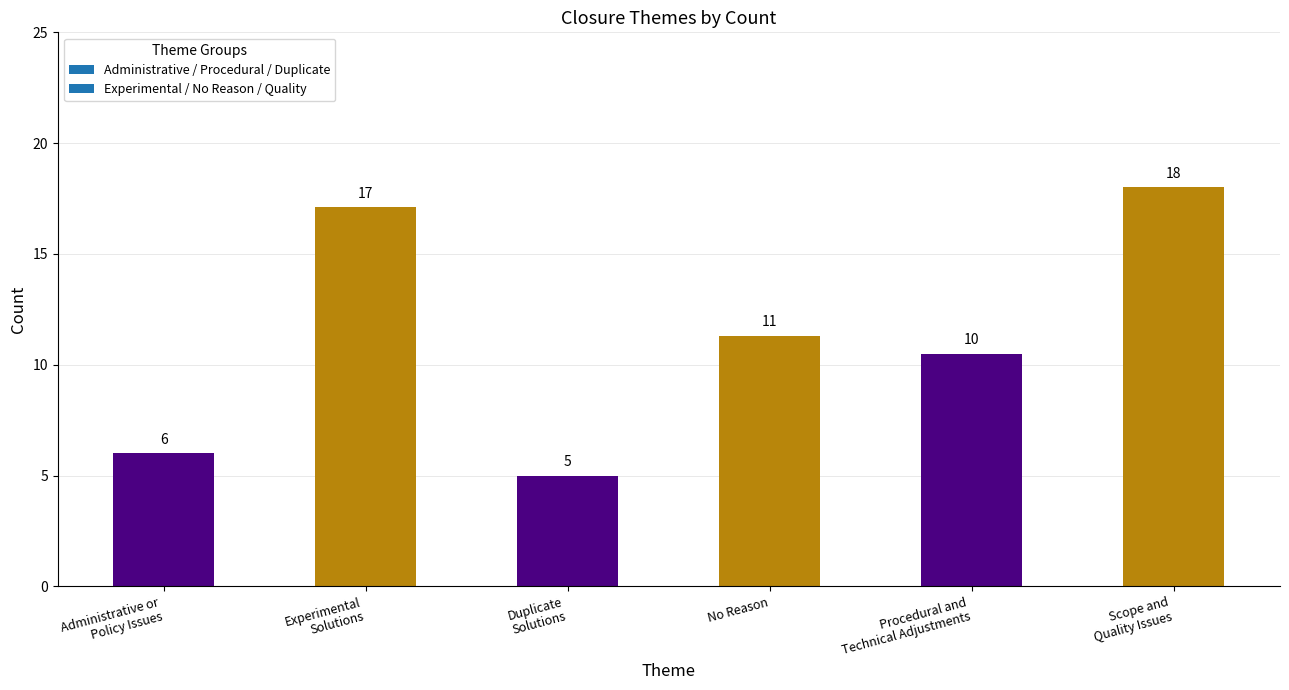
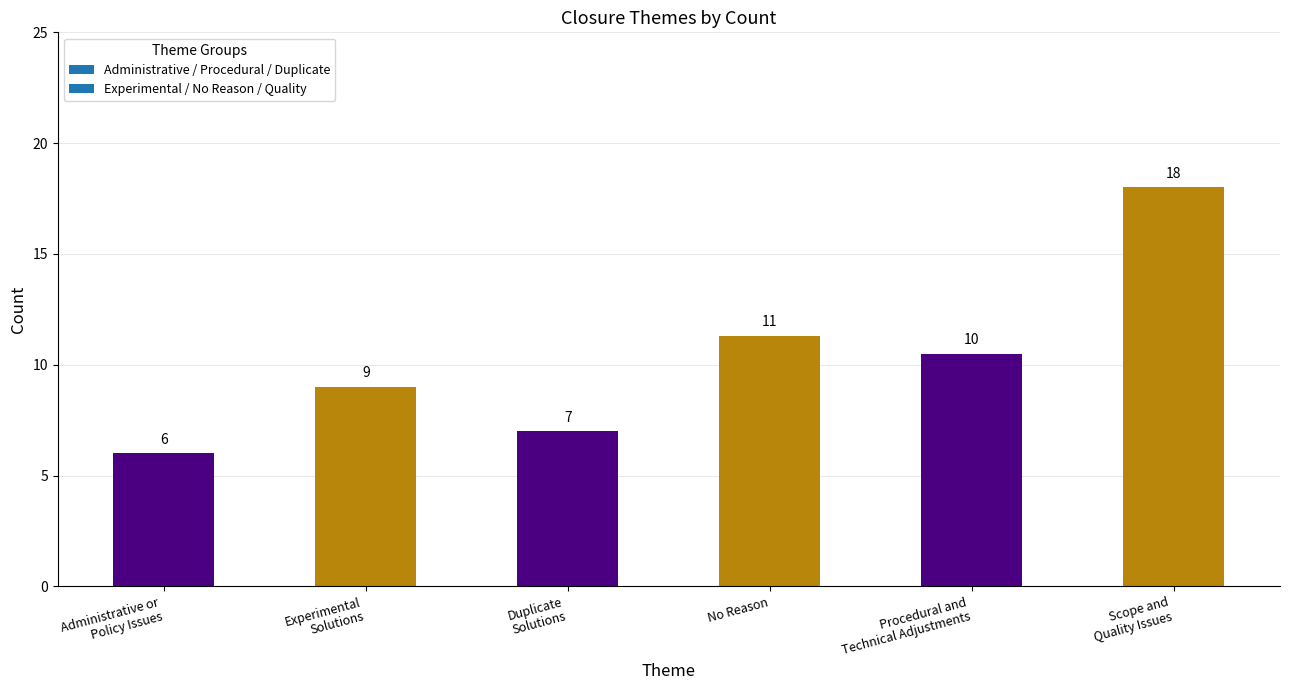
  {
    "Administrative or Policy Issues": 6,
-   "Experimental Solutions": 17,
-   "Duplicate Solutions": 5,
+   "Experimental Solutions": 9,
+   "Duplicate Solutions": 7,
    "No Reason": 11,
    "Procedural and Technical Adjustments": 10,
    "Scope and Quality Issues": 18
  }
